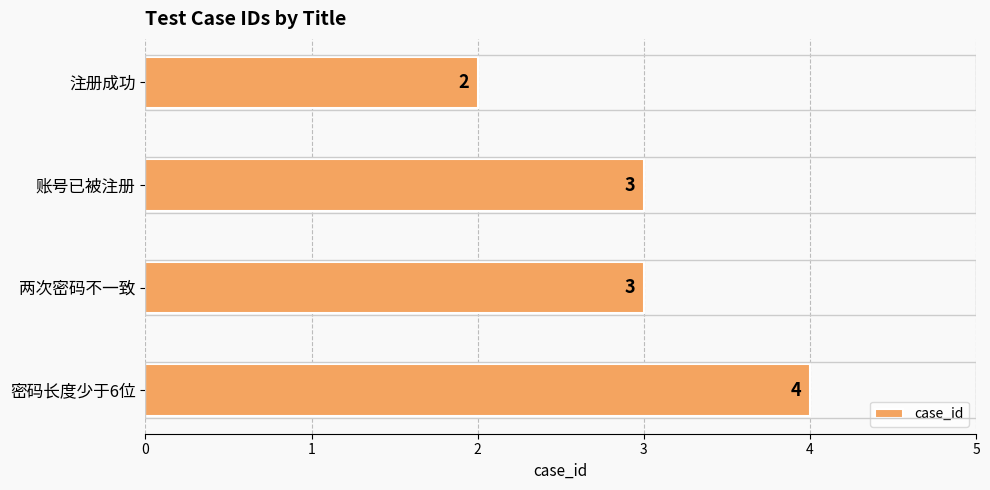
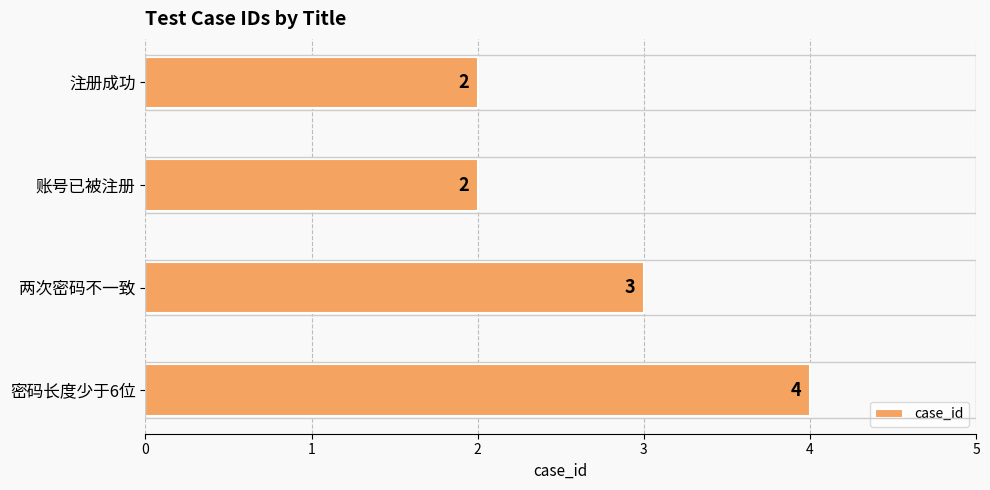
  {
    "注册成功": 2,
-   "账号已被注册": 3,
+   "账号已被注册": 2,
    "两次密码不一致": 3,
    "密码长度少于6位": 4
  }
